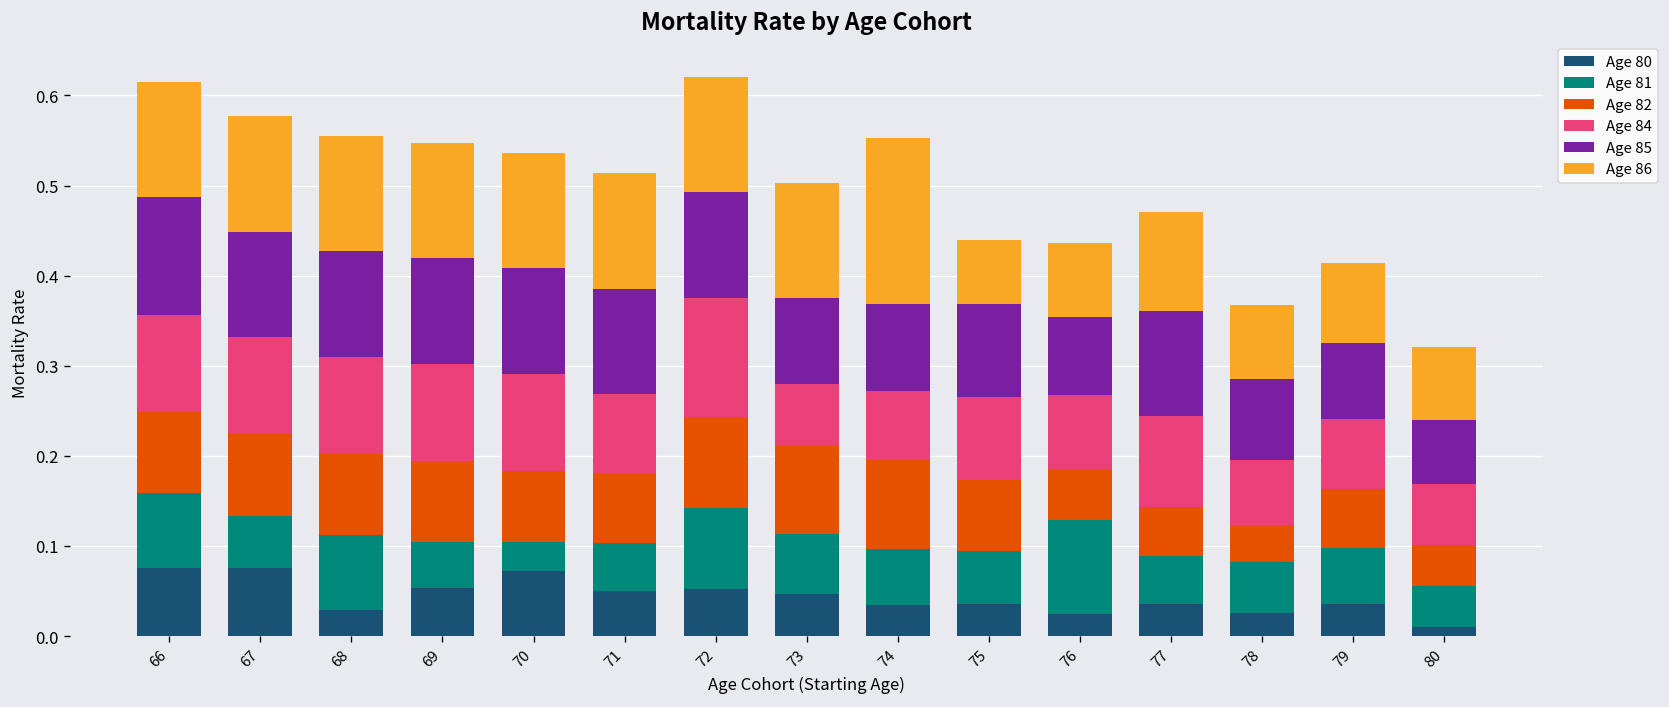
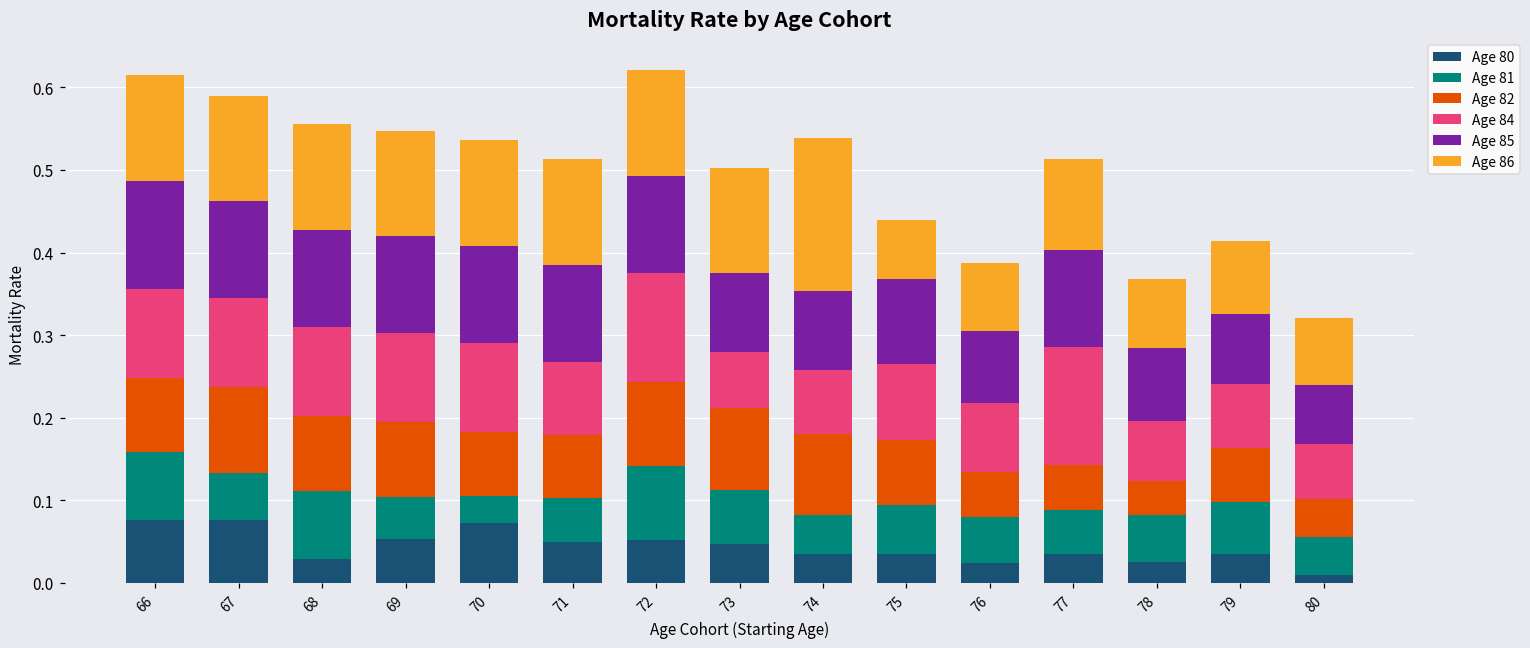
  {
    "Age 80": {
      "66": 0.08,
      "67": 0.08,
      "68": 0.03,
      "69": 0.05,
      "70": 0.07,
      "71": 0.05,
      "72": 0.05,
      "73": 0.05,
      "74": 0.03,
      "75": 0.04,
      "76": 0.02,
      "77": 0.04,
      "78": 0.03,
      "79": 0.04,
      "80": 0.01
    },
    "Age 81": {
      "66": 0.08,
      "67": 0.06,
      "68": 0.08,
      "69": 0.05,
      "70": 0.03,
      "71": 0.05,
      "72": 0.09,
      "73": 0.07,
-     "74": 0.06,
+     "74": 0.05,
      "75": 0.06,
-     "76": 0.11,
+     "76": 0.06,
      "77": 0.05,
      "78": 0.06,
      "79": 0.06,
      "80": 0.05
    },
    "Age 82": {
      "66": 0.09,
-     "67": 0.09,
+     "67": 0.10,
      "68": 0.09,
      "69": 0.09,
      "70": 0.08,
      "71": 0.08,
      "72": 0.10,
      "73": 0.10,
      "74": 0.10,
      "75": 0.08,
      "76": 0.05,
      "77": 0.05,
      "78": 0.04,
      "79": 0.07,
      "80": 0.05
    },
    "Age 84": {
      "66": 0.11,
      "67": 0.11,
      "68": 0.11,
      "69": 0.11,
      "70": 0.11,
      "71": 0.09,
      "72": 0.13,
      "73": 0.07,
      "74": 0.08,
      "75": 0.09,
      "76": 0.08,
-     "77": 0.10,
+     "77": 0.14,
      "78": 0.07,
      "79": 0.08,
      "80": 0.07
    },
    "Age 85": {
      "66": 0.13,
      "67": 0.12,
      "68": 0.12,
      "69": 0.12,
      "70": 0.12,
      "71": 0.12,
      "72": 0.12,
      "73": 0.09,
      "74": 0.10,
      "75": 0.10,
      "76": 0.09,
      "77": 0.12,
      "78": 0.09,
      "79": 0.08,
      "80": 0.07
    },
    "Age 86": {
      "66": 0.13,
      "67": 0.13,
      "68": 0.13,
      "69": 0.13,
      "70": 0.13,
      "71": 0.13,
      "72": 0.13,
      "73": 0.13,
      "74": 0.18,
      "75": 0.07,
      "76": 0.08,
      "77": 0.11,
      "78": 0.08,
      "79": 0.09,
      "80": 0.08
    }
  }
